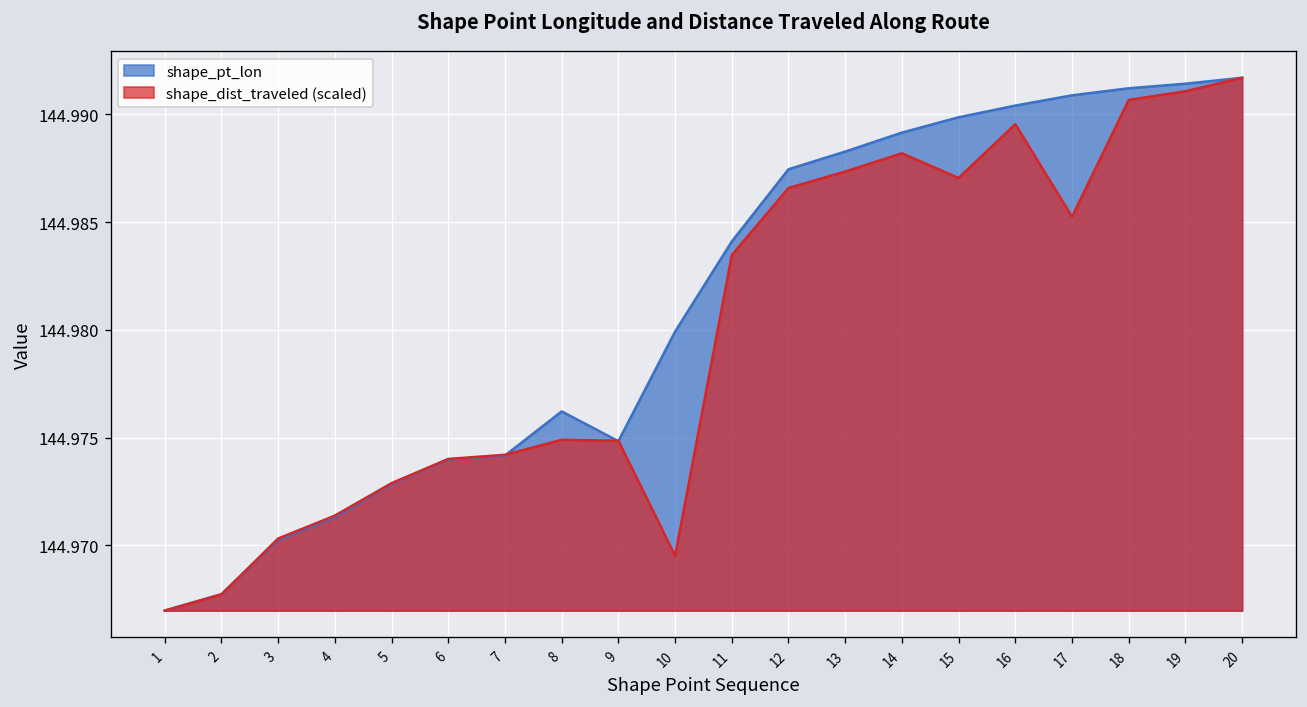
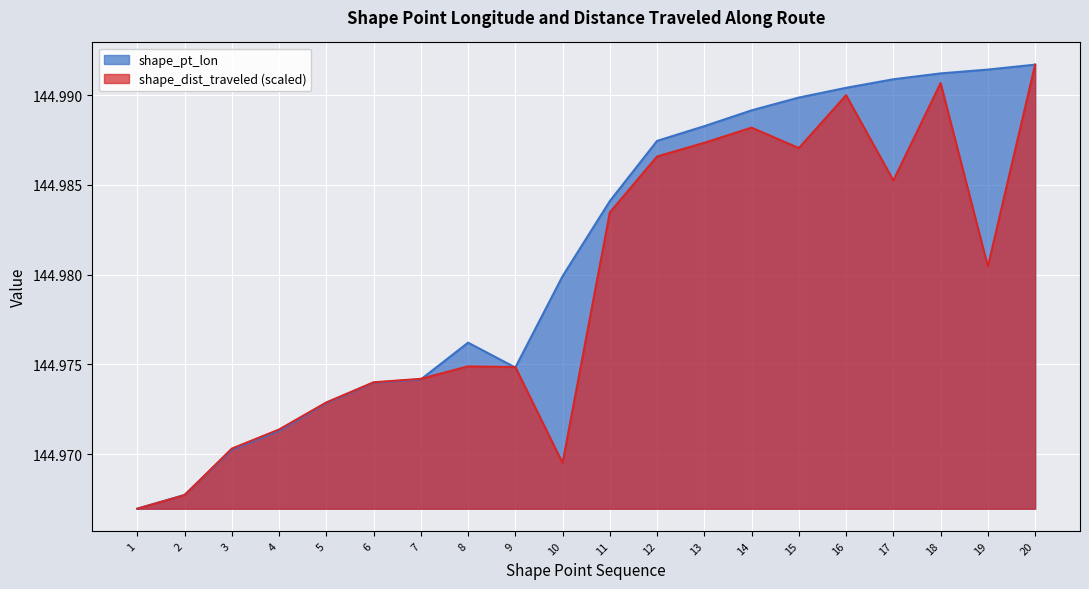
  {
    "shape_pt_lon": {
      "8": 144.9762,
      "10": 144.9799,
      "11": 144.9841,
      "12": 144.9875,
      "13": 144.9883,
      "14": 144.9892,
      "15": 144.9899,
      "16": 144.9904,
      "17": 144.9909,
      "18": 144.9912,
      "19": 144.9914
    },
    "shape_dist_traveled (scaled)": {
      "8": 144.9749,
      "10": 144.9695,
      "11": 144.9835,
      "12": 144.9866,
      "13": 144.9873,
      "14": 144.9882,
      "15": 144.9870,
-     "16": 144.9895,
+     "16": 144.9900,
      "17": 144.9852,
      "18": 144.9907,
-     "19": 144.9911
+     "19": 144.9805
    }
  }
